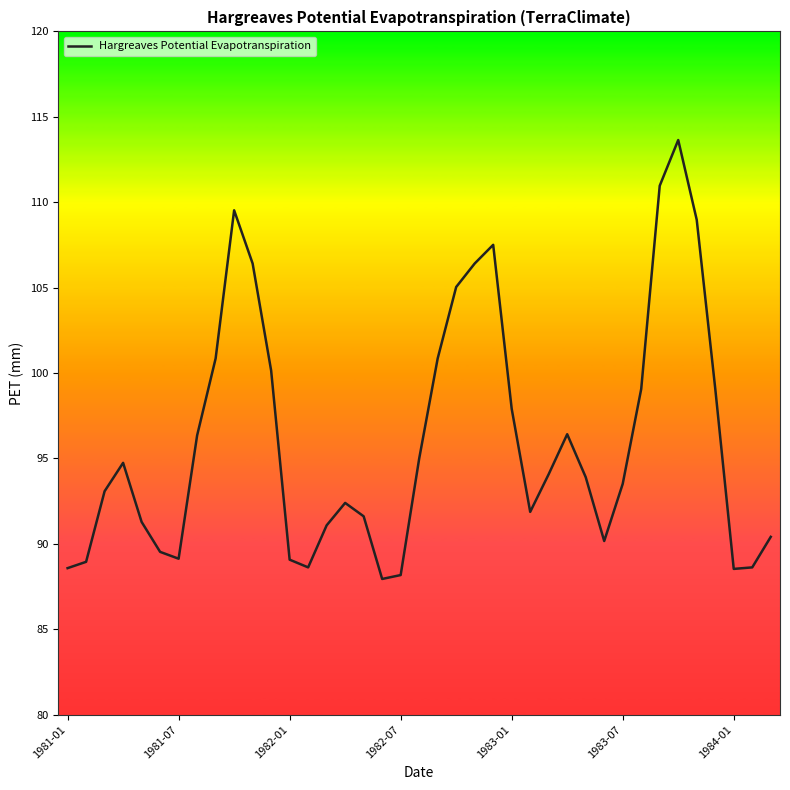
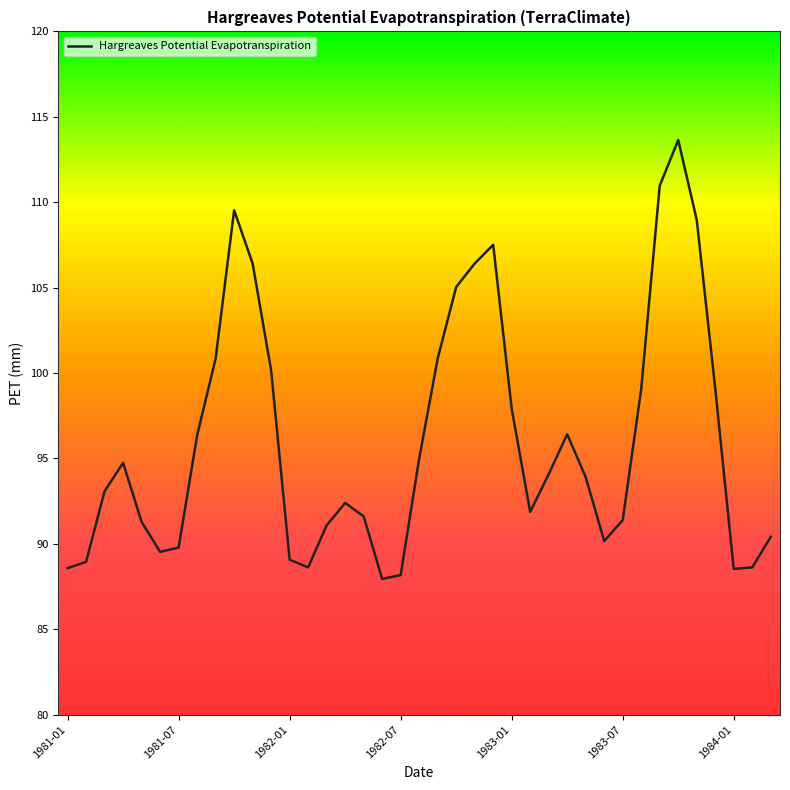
  {
    "1981-01": 88.6,
-   "1981-07": 89.1,
+   "1981-07": 89.8,
    "1982-01": 89.1,
    "1982-07": 88.2,
    "1983-01": 97.9,
-   "1983-07": 93.5,
+   "1983-07": 91.4,
    "1984-01": 88.5
  }
